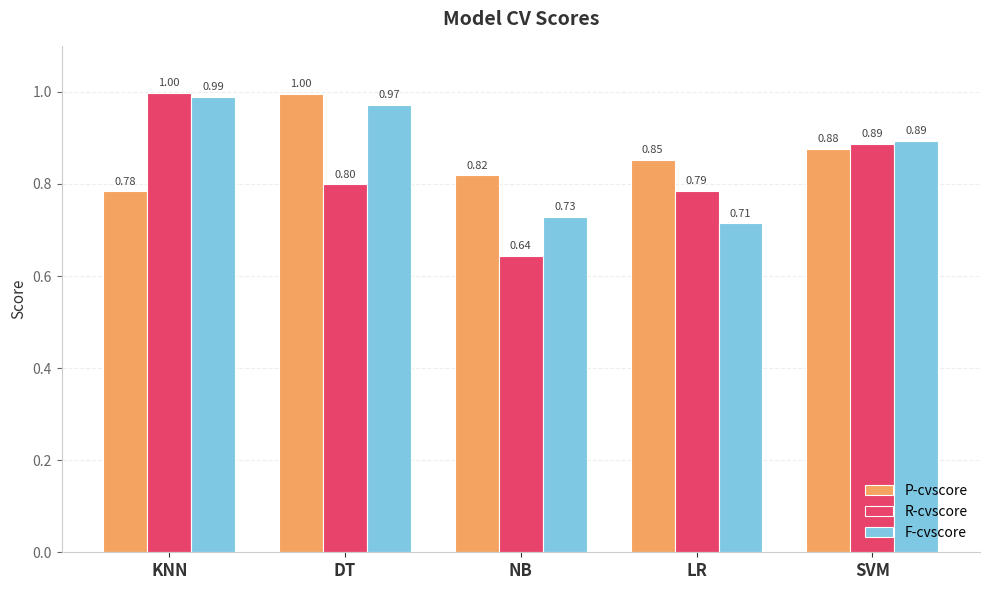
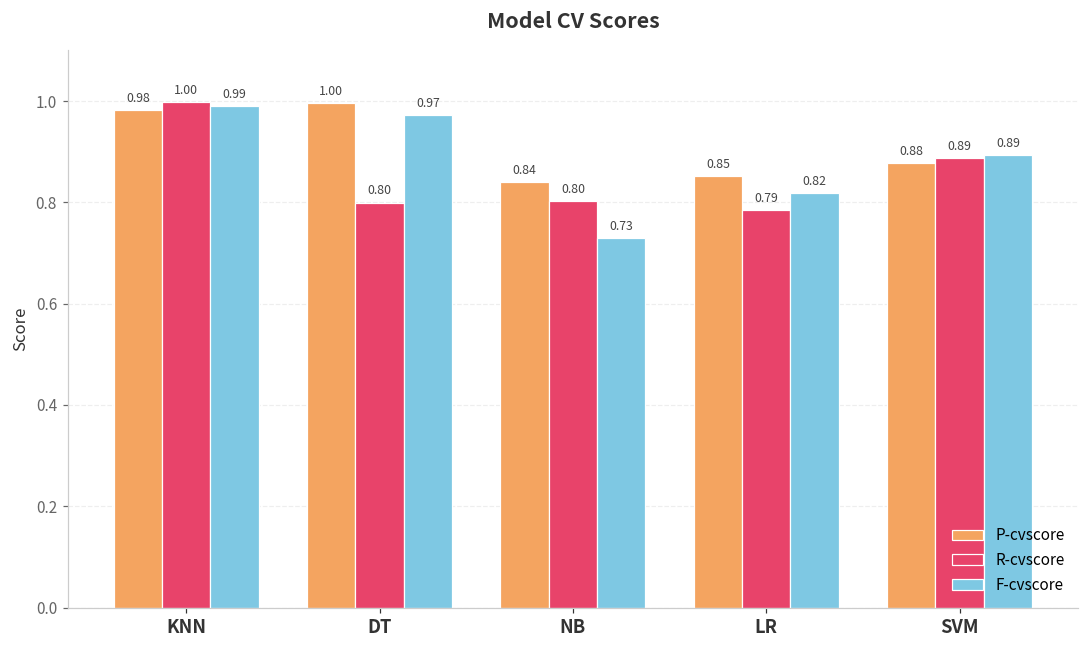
  {
    "P-cvscore": {
-     "KNN": 0.78,
+     "KNN": 0.98,
      "DT": 1.00,
-     "NB": 0.82,
+     "NB": 0.84,
      "LR": 0.85,
      "SVM": 0.88
    },
    "R-cvscore": {
      "KNN": 1.00,
      "DT": 0.80,
-     "NB": 0.64,
+     "NB": 0.80,
      "LR": 0.79,
      "SVM": 0.89
    },
    "F-cvscore": {
      "KNN": 0.99,
      "DT": 0.97,
      "NB": 0.73,
-     "LR": 0.71,
+     "LR": 0.82,
      "SVM": 0.89
    }
  }
